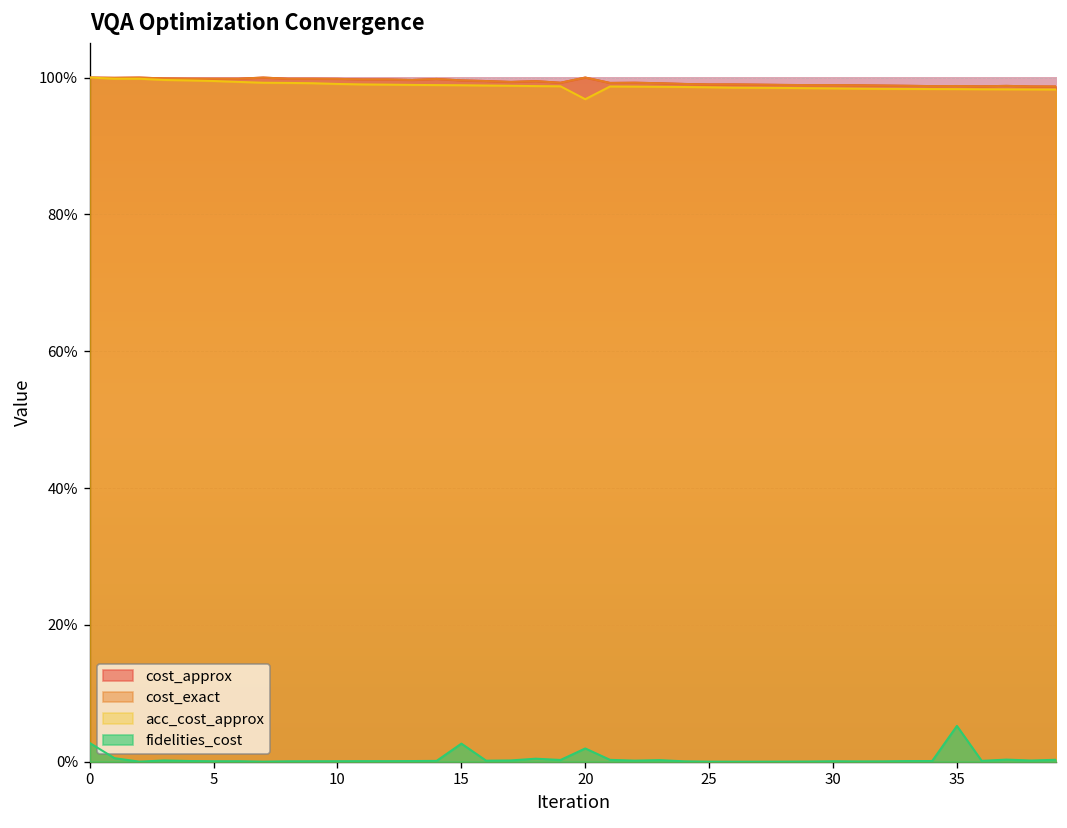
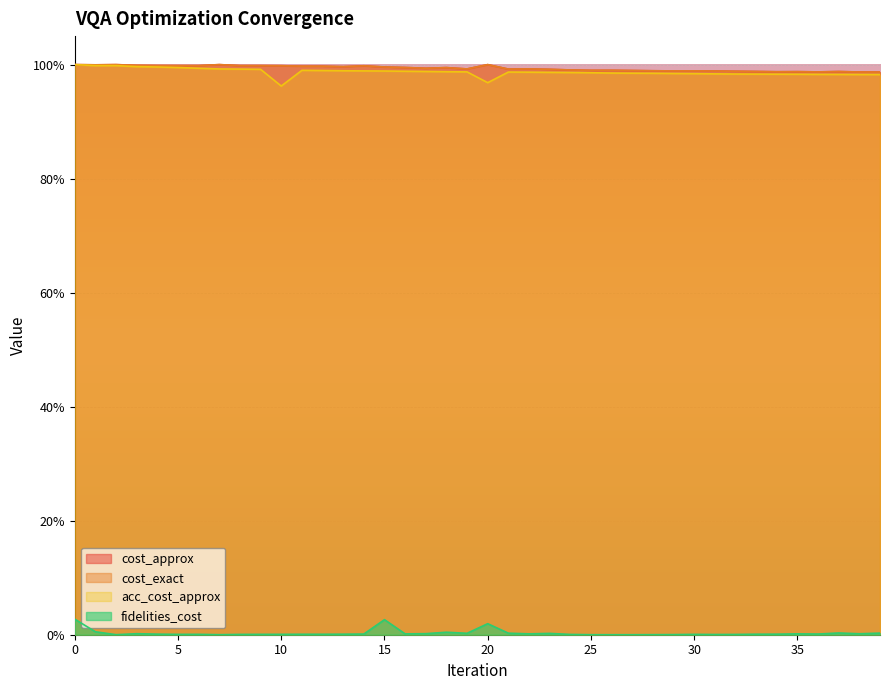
  {
    "cost_exact": {
      "10": "100%",
      "15": "100%",
      "20": "100%",
      "30": "99%"
    },
    "acc_cost_approx": {
-     "10": "99%",
+     "10": "96%",
      "15": "99%",
      "20": "97%",
      "30": "98%"
    },
    "fidelities_cost": {
      "0": "3%",
      "5": "0%",
      "10": "0%",
      "15": "3%",
      "20": "2%",
      "25": "0%",
      "30": "0%",
-     "35": "5%"
+     "35": "0%"
    }
  }
